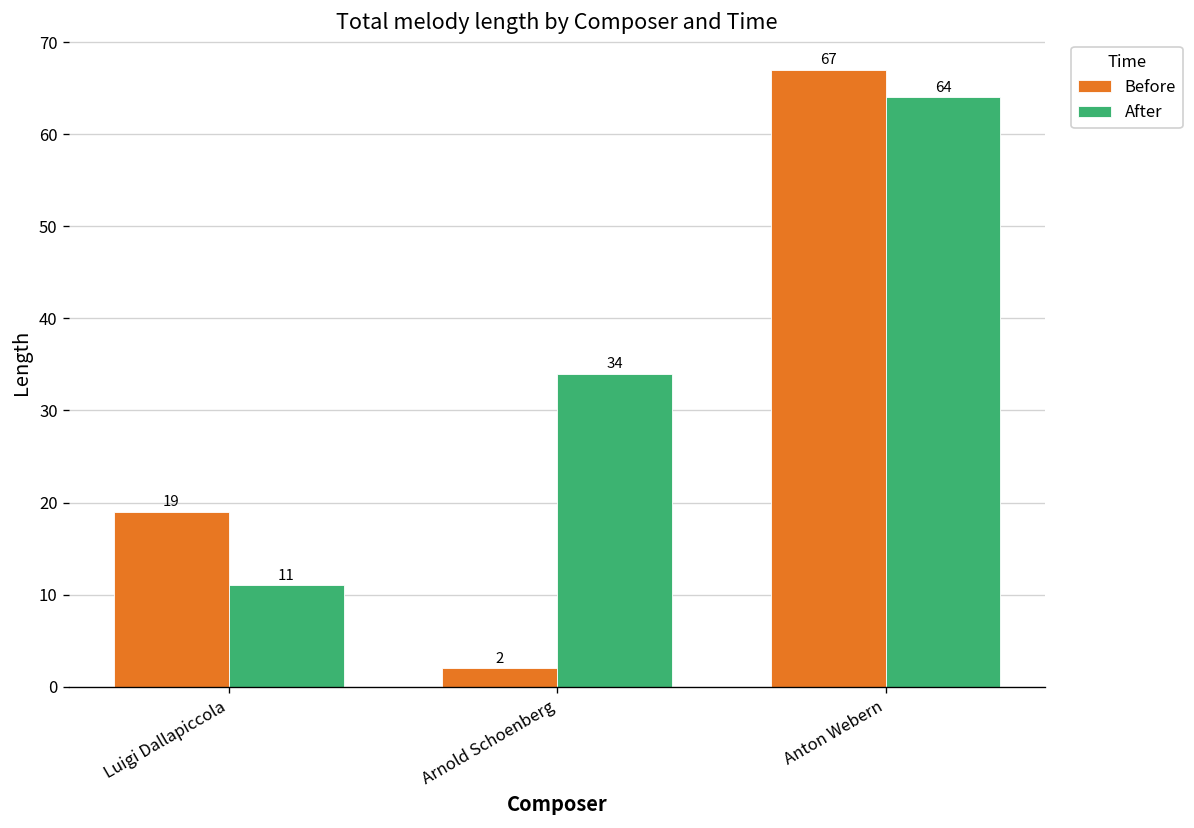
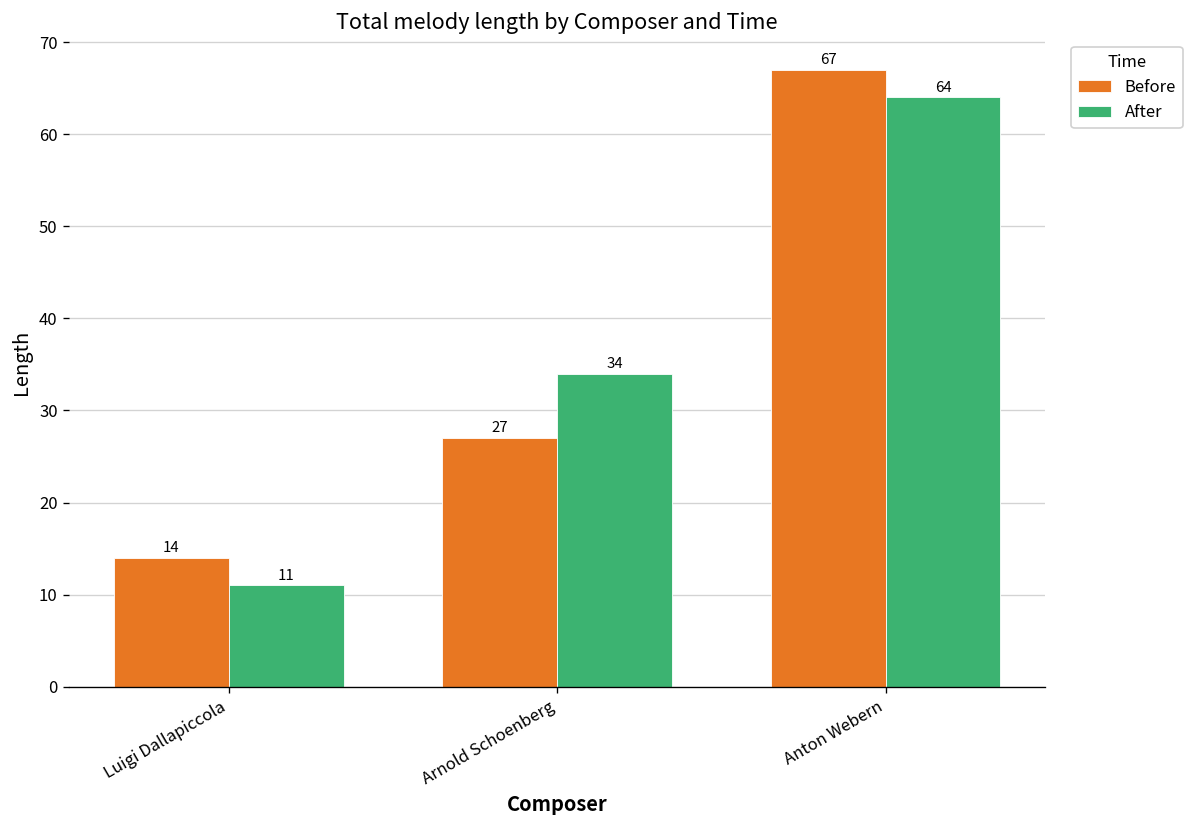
  {
    "Before": {
-     "Luigi Dallapiccola": 19,
-     "Arnold Schoenberg": 2,
+     "Luigi Dallapiccola": 14,
+     "Arnold Schoenberg": 27,
      "Anton Webern": 67
    },
    "After": {
      "Luigi Dallapiccola": 11,
      "Arnold Schoenberg": 34,
      "Anton Webern": 64
    }
  }
